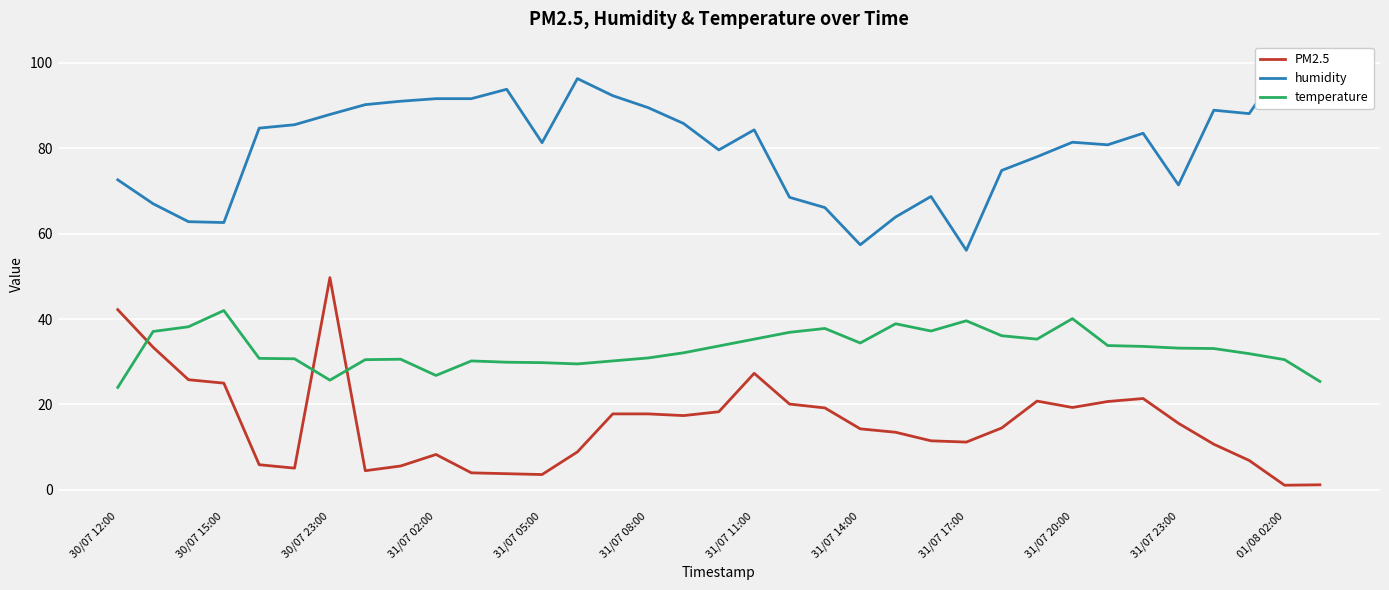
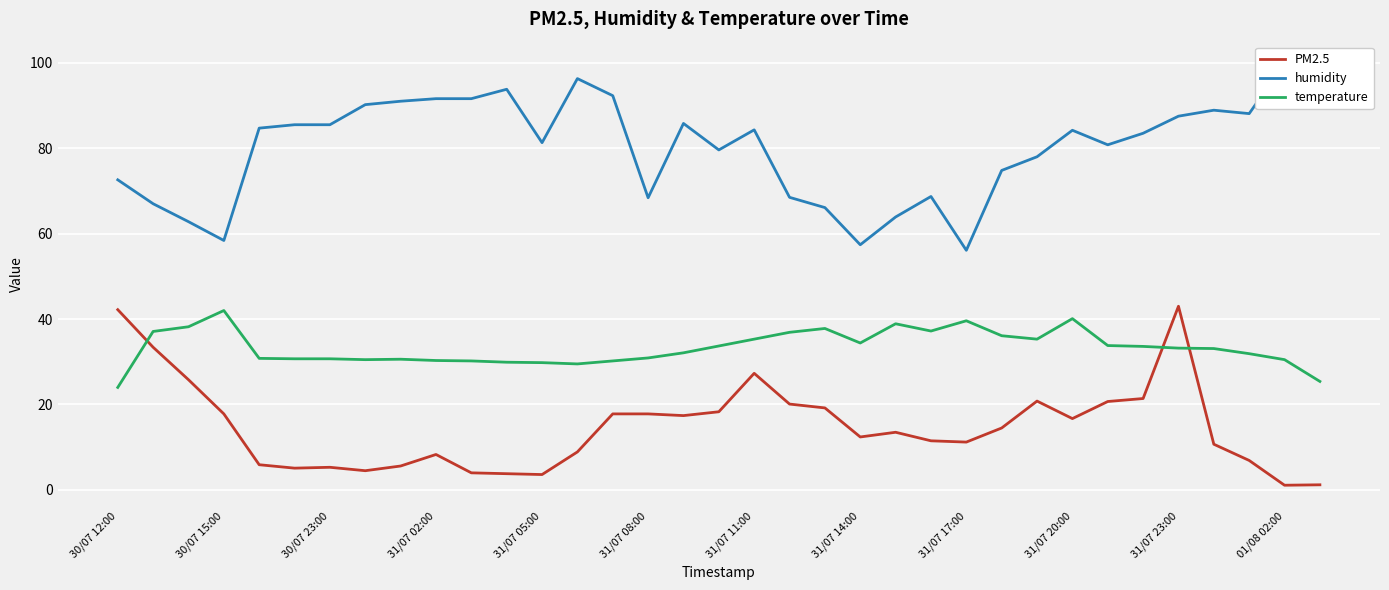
  {
    "PM2.5": {
      "30/07 12:00": 42,
-     "30/07 15:00": 25,
-     "30/07 23:00": 50,
+     "30/07 15:00": 18,
+     "30/07 23:00": 5,
      "31/07 02:00": 8,
      "31/07 05:00": 4,
      "31/07 08:00": 18,
      "31/07 11:00": 27,
-     "31/07 14:00": 14,
+     "31/07 14:00": 12,
      "31/07 17:00": 11,
-     "31/07 20:00": 19,
-     "31/07 23:00": 16,
+     "31/07 20:00": 17,
+     "31/07 23:00": 43,
      "01/08 02:00": 1
    },
    "humidity": {
      "30/07 12:00": 73,
-     "30/07 15:00": 63,
-     "30/07 23:00": 88,
+     "30/07 15:00": 58,
+     "30/07 23:00": 86,
      "31/07 02:00": 92,
      "31/07 05:00": 81,
-     "31/07 08:00": 90,
+     "31/07 08:00": 68,
      "31/07 11:00": 84,
      "31/07 14:00": 57,
      "31/07 17:00": 56,
-     "31/07 20:00": 81,
-     "31/07 23:00": 71
+     "31/07 20:00": 84,
+     "31/07 23:00": 88
    },
    "temperature": {
      "30/07 12:00": 24,
      "30/07 15:00": 42,
-     "30/07 23:00": 26,
-     "31/07 02:00": 27,
+     "30/07 23:00": 31,
+     "31/07 02:00": 30,
      "31/07 05:00": 30,
      "31/07 08:00": 31,
      "31/07 11:00": 35,
      "31/07 14:00": 34,
      "31/07 17:00": 40,
      "31/07 20:00": 40,
      "31/07 23:00": 33,
      "01/08 02:00": 31
    }
  }
